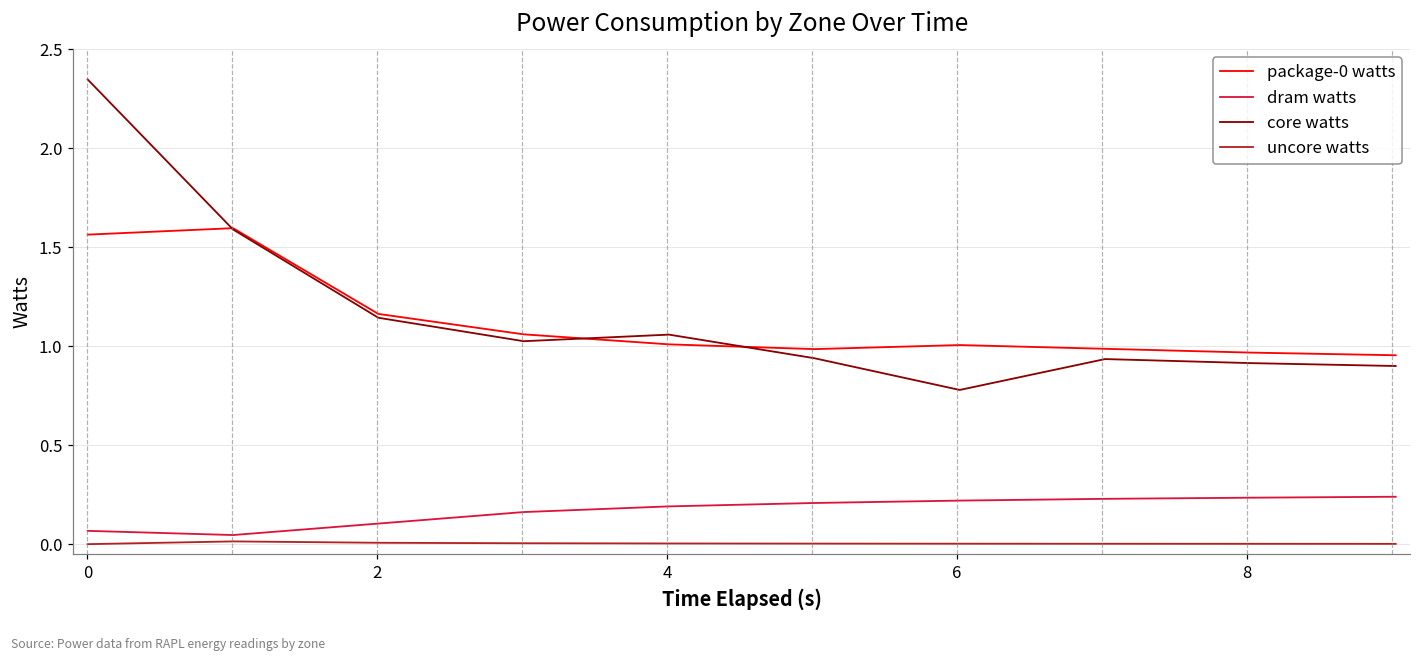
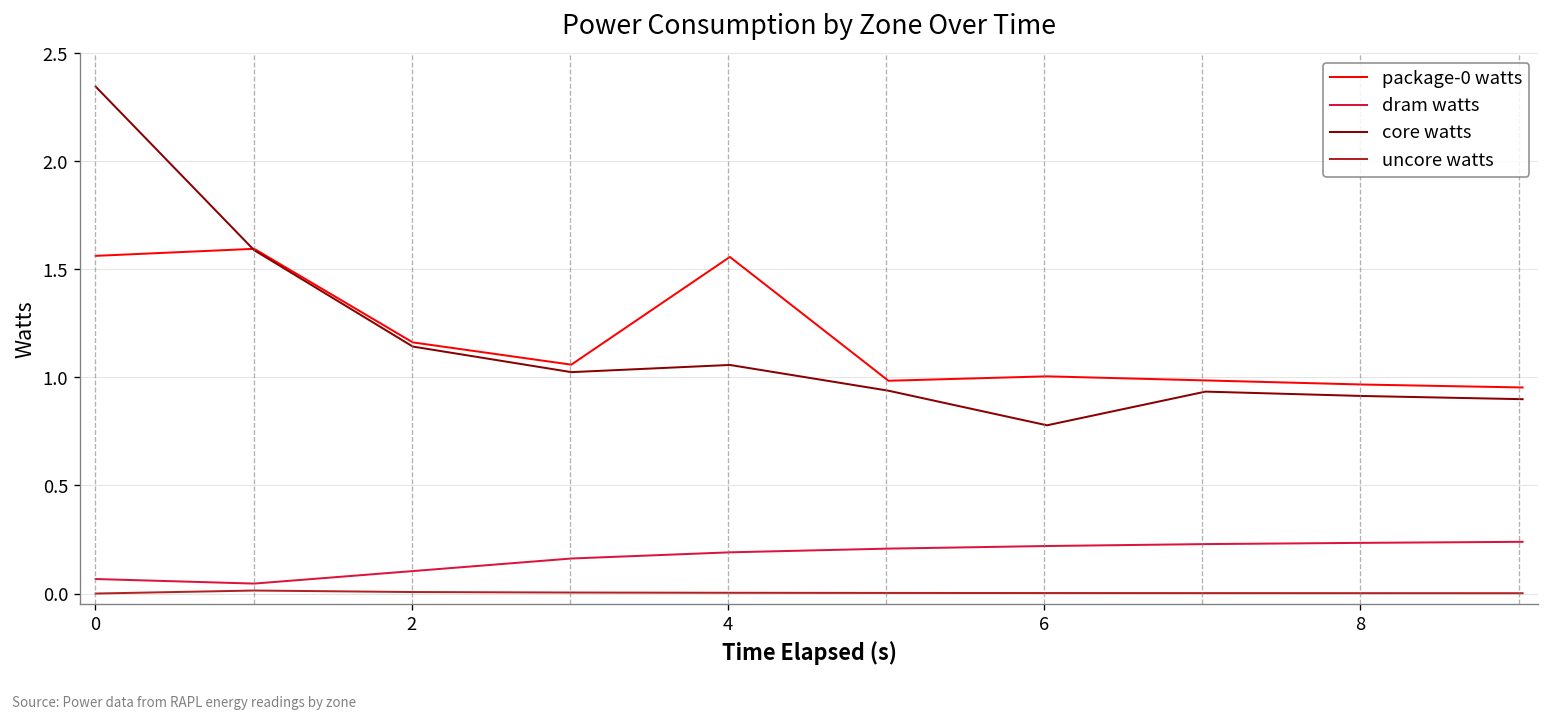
  {
    "package-0 watts": {
      "0": 1.56,
      "2": 1.16,
-     "4": 1.01,
+     "4": 1.56,
      "6": 1.01
    },
    "core watts": {
      "0": 2.35,
      "2": 1.14,
      "4": 1.06,
      "6": 0.78
    }
  }
